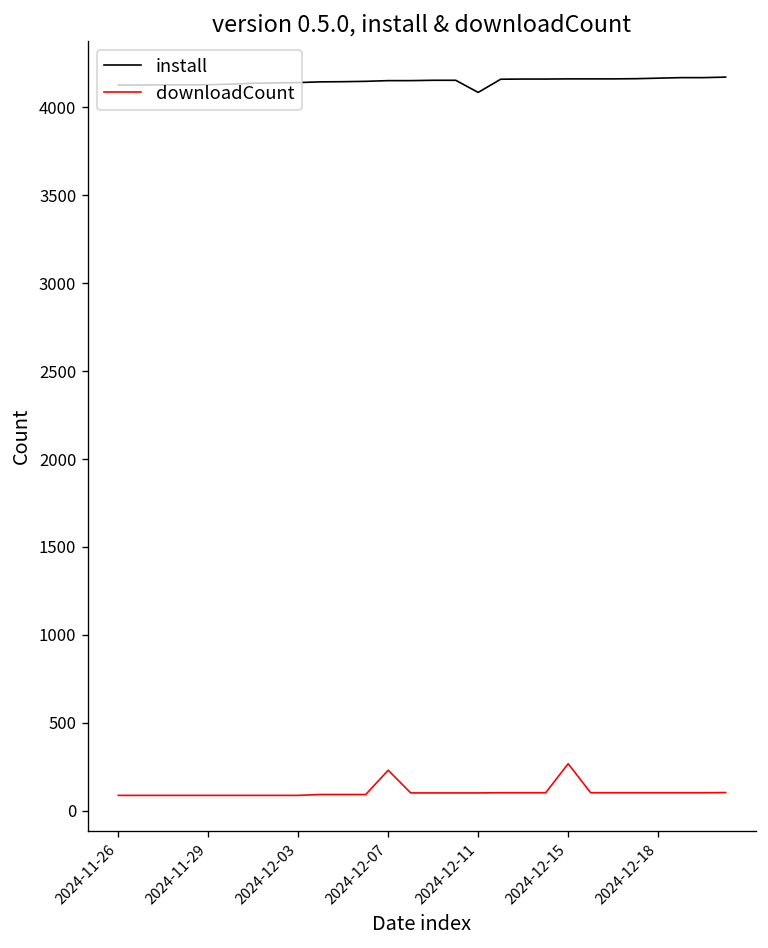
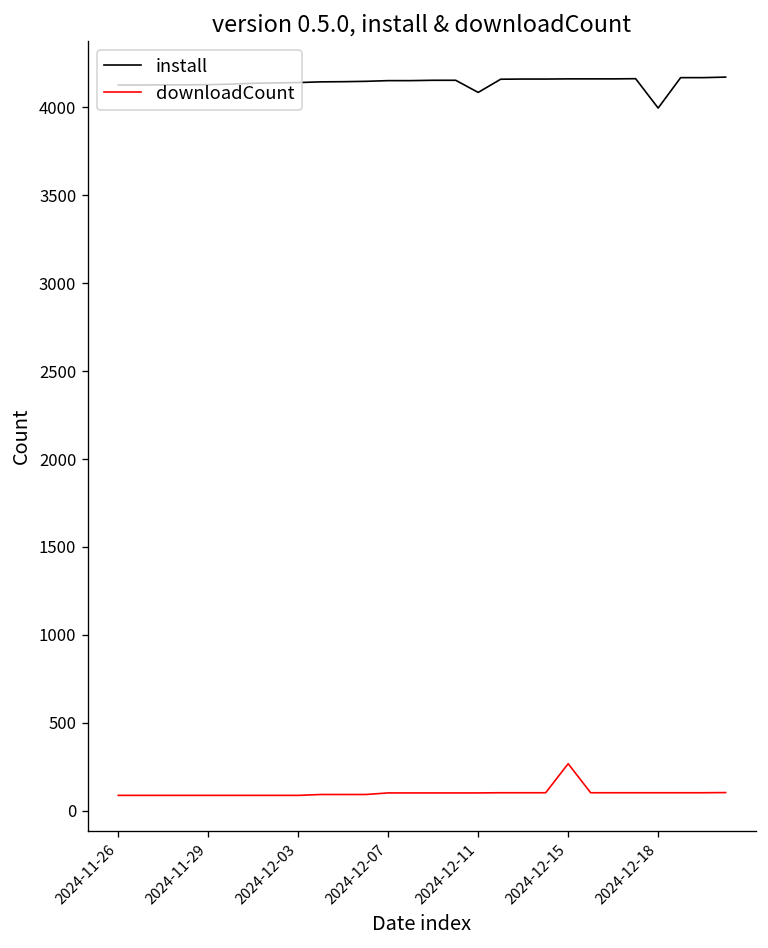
  {
    "install": {
      "2024-12-07": 4150,
      "2024-12-11": 4080,
      "2024-12-15": 4160,
-     "2024-12-18": 4170
+     "2024-12-18": 4000
    },
    "downloadCount": {
      "2024-11-29": 90,
      "2024-12-03": 90,
-     "2024-12-07": 230,
+     "2024-12-07": 100,
      "2024-12-11": 100,
      "2024-12-15": 270,
      "2024-12-18": 100
    }
  }
